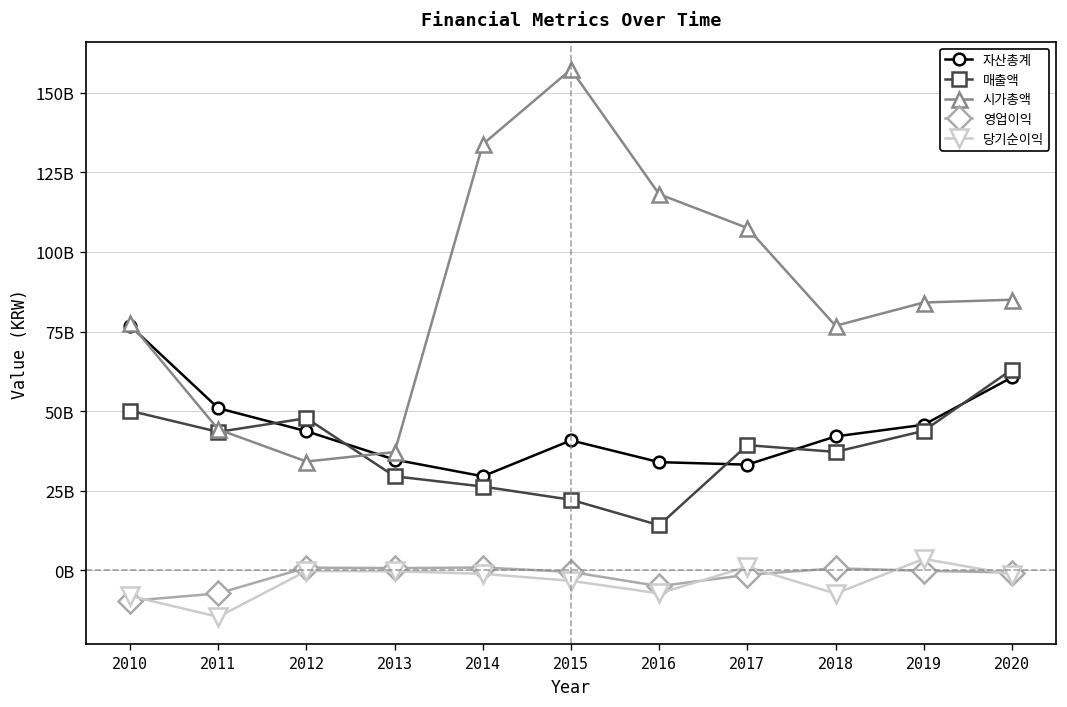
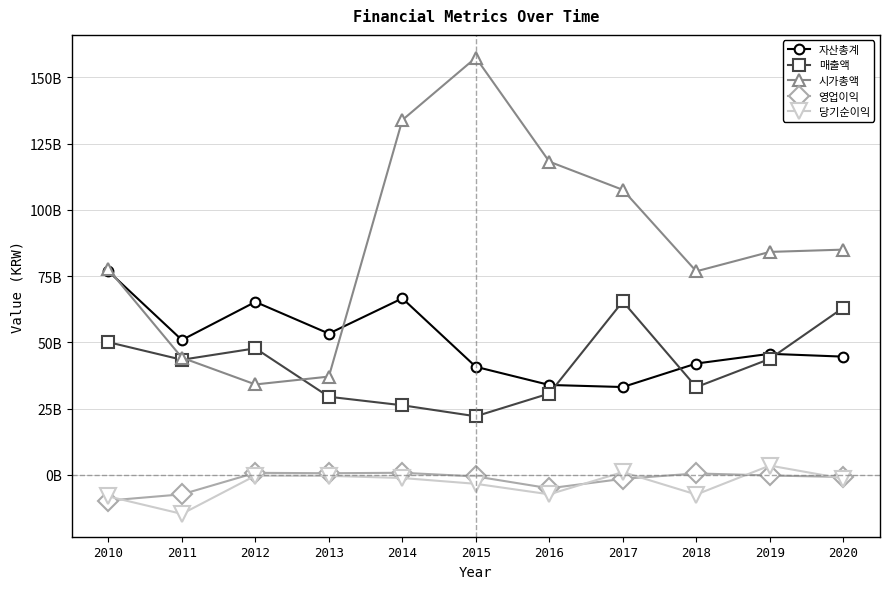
  {
    "자산총계": {
      "2011": 51000000000,
-     "2012": 44000000000,
-     "2013": 35000000000,
-     "2014": 30000000000,
+     "2012": 65000000000,
+     "2013": 53000000000,
+     "2014": 67000000000,
      "2015": 41000000000,
      "2016": 34000000000,
      "2017": 33000000000,
      "2018": 42000000000,
      "2019": 46000000000,
-     "2020": 61000000000
+     "2020": 45000000000
    },
    "매출액": {
      "2010": 50000000000,
      "2012": 48000000000,
      "2013": 30000000000,
      "2014": 26000000000,
      "2015": 22000000000,
-     "2016": 14000000000,
-     "2017": 39000000000,
-     "2018": 37000000000,
+     "2016": 31000000000,
+     "2017": 65000000000,
+     "2018": 33000000000,
      "2019": 44000000000,
      "2020": 63000000000
    }
  }
